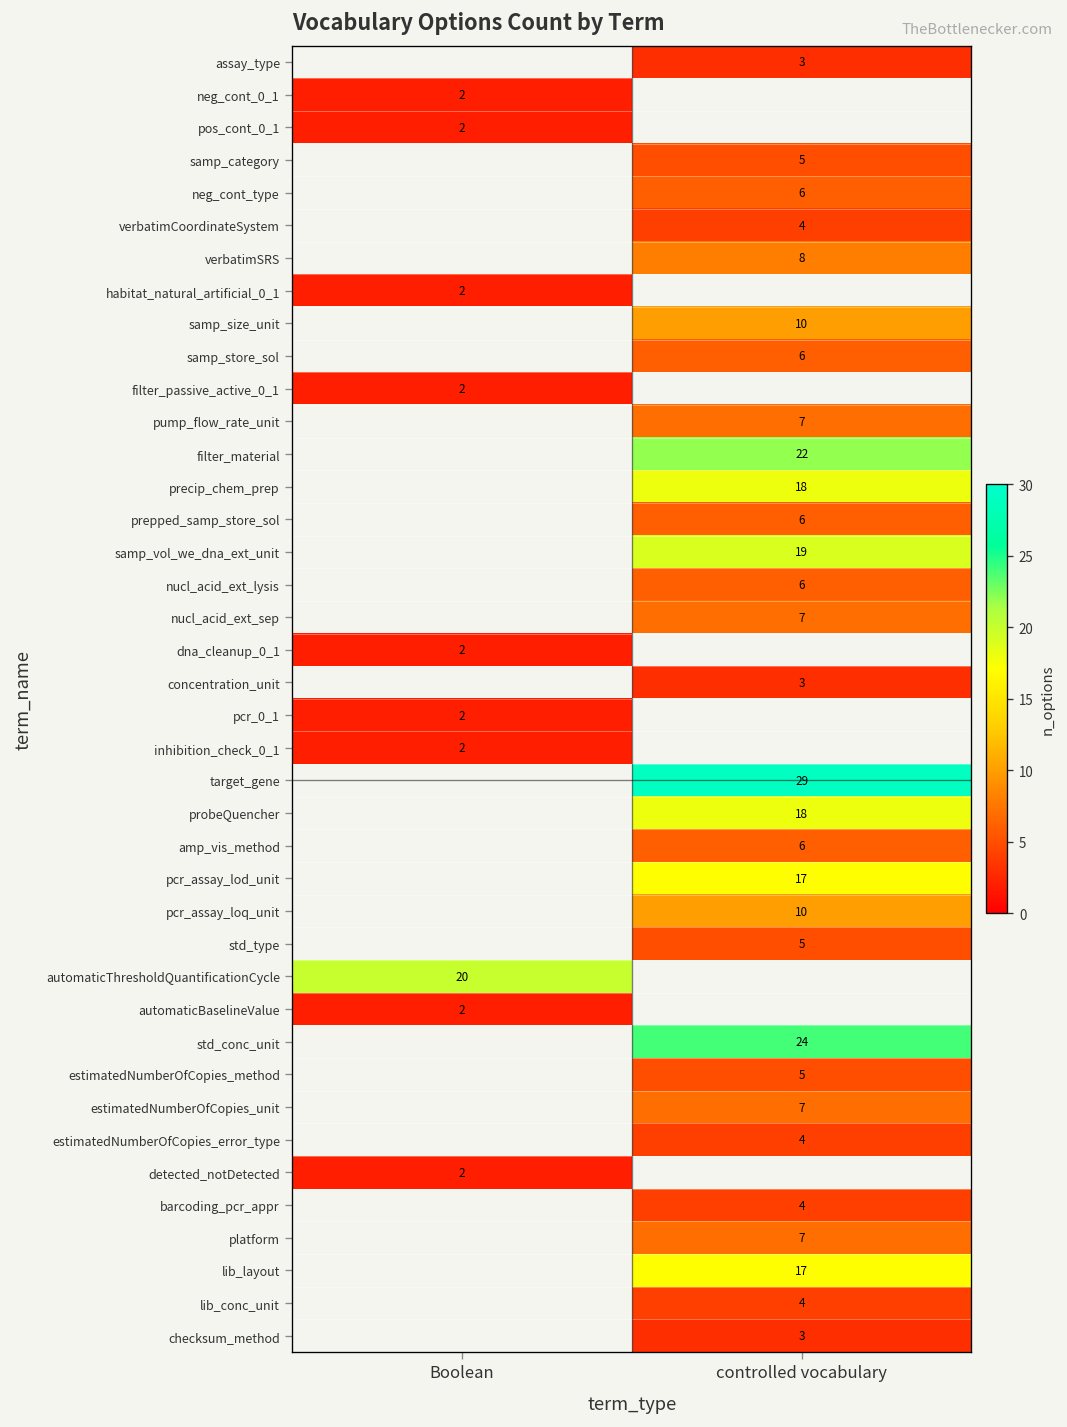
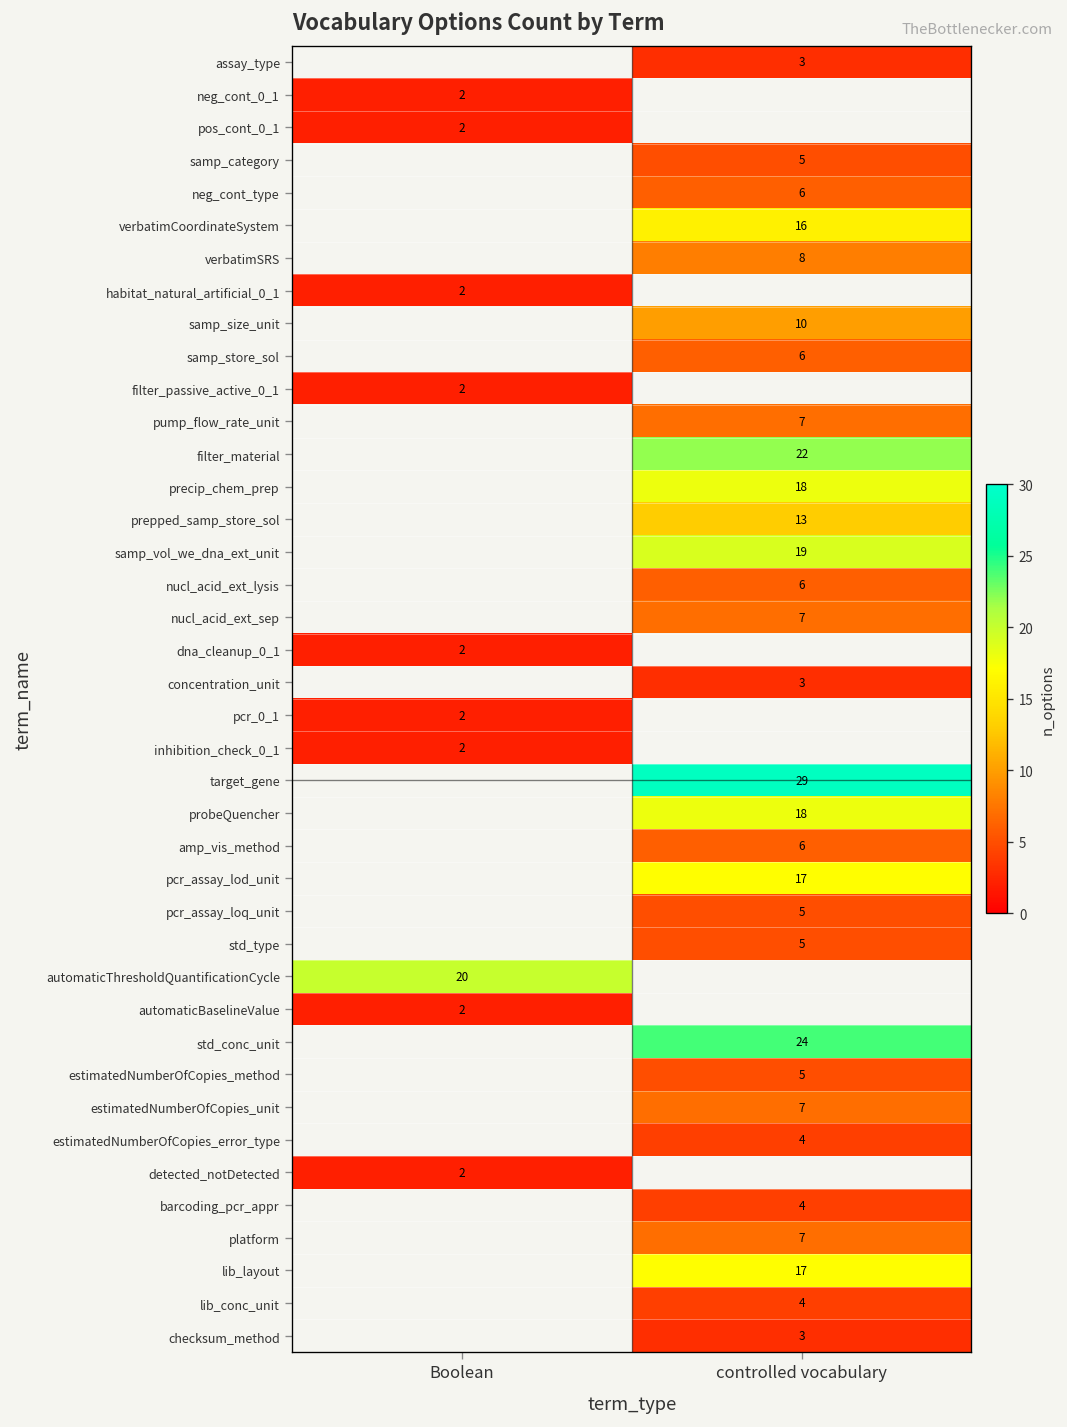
  {
    "assay_type": {
      "controlled vocabulary": 3
    },
    "neg_cont_0_1": {
      "Boolean": 2
    },
    "pos_cont_0_1": {
      "Boolean": 2
    },
    "samp_category": {
      "controlled vocabulary": 5
    },
    "neg_cont_type": {
      "controlled vocabulary": 6
    },
    "verbatimCoordinateSystem": {
-     "controlled vocabulary": 4
+     "controlled vocabulary": 16
    },
    "verbatimSRS": {
      "controlled vocabulary": 8
    },
    "habitat_natural_artificial_0_1": {
      "Boolean": 2
    },
    "samp_size_unit": {
      "controlled vocabulary": 10
    },
    "samp_store_sol": {
      "controlled vocabulary": 6
    },
    "filter_passive_active_0_1": {
      "Boolean": 2
    },
    "pump_flow_rate_unit": {
      "controlled vocabulary": 7
    },
    "filter_material": {
      "controlled vocabulary": 22
    },
    "precip_chem_prep": {
      "controlled vocabulary": 18
    },
    "prepped_samp_store_sol": {
-     "controlled vocabulary": 6
+     "controlled vocabulary": 13
    },
    "samp_vol_we_dna_ext_unit": {
      "controlled vocabulary": 19
    },
    "nucl_acid_ext_lysis": {
      "controlled vocabulary": 6
    },
    "nucl_acid_ext_sep": {
      "controlled vocabulary": 7
    },
    "dna_cleanup_0_1": {
      "Boolean": 2
    },
    "concentration_unit": {
      "controlled vocabulary": 3
    },
    "pcr_0_1": {
      "Boolean": 2
    },
    "inhibition_check_0_1": {
      "Boolean": 2
    },
    "target_gene": {
      "controlled vocabulary": 29
    },
    "probeQuencher": {
      "controlled vocabulary": 18
    },
    "amp_vis_method": {
      "controlled vocabulary": 6
    },
    "pcr_assay_lod_unit": {
      "controlled vocabulary": 17
    },
    "pcr_assay_loq_unit": {
-     "controlled vocabulary": 10
+     "controlled vocabulary": 5
    },
    "std_type": {
      "controlled vocabulary": 5
    },
    "automaticThresholdQuantificationCycle": {
      "Boolean": 20
    },
    "automaticBaselineValue": {
      "Boolean": 2
    },
    "std_conc_unit": {
      "controlled vocabulary": 24
    },
    "estimatedNumberOfCopies_method": {
      "controlled vocabulary": 5
    },
    "estimatedNumberOfCopies_unit": {
      "controlled vocabulary": 7
    },
    "estimatedNumberOfCopies_error_type": {
      "controlled vocabulary": 4
    },
    "detected_notDetected": {
      "Boolean": 2
    },
    "barcoding_pcr_appr": {
      "controlled vocabulary": 4
    },
    "platform": {
      "controlled vocabulary": 7
    },
    "lib_layout": {
      "controlled vocabulary": 17
    },
    "lib_conc_unit": {
      "controlled vocabulary": 4
    },
    "checksum_method": {
      "controlled vocabulary": 3
    }
  }
